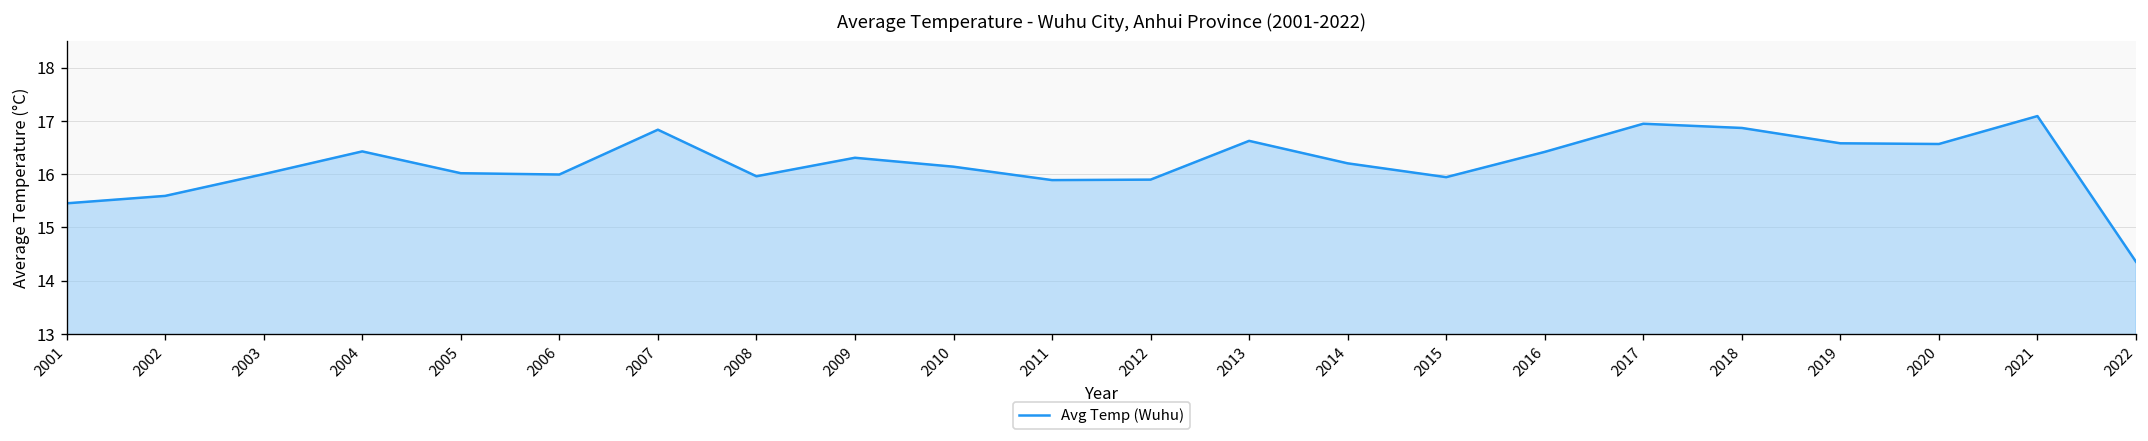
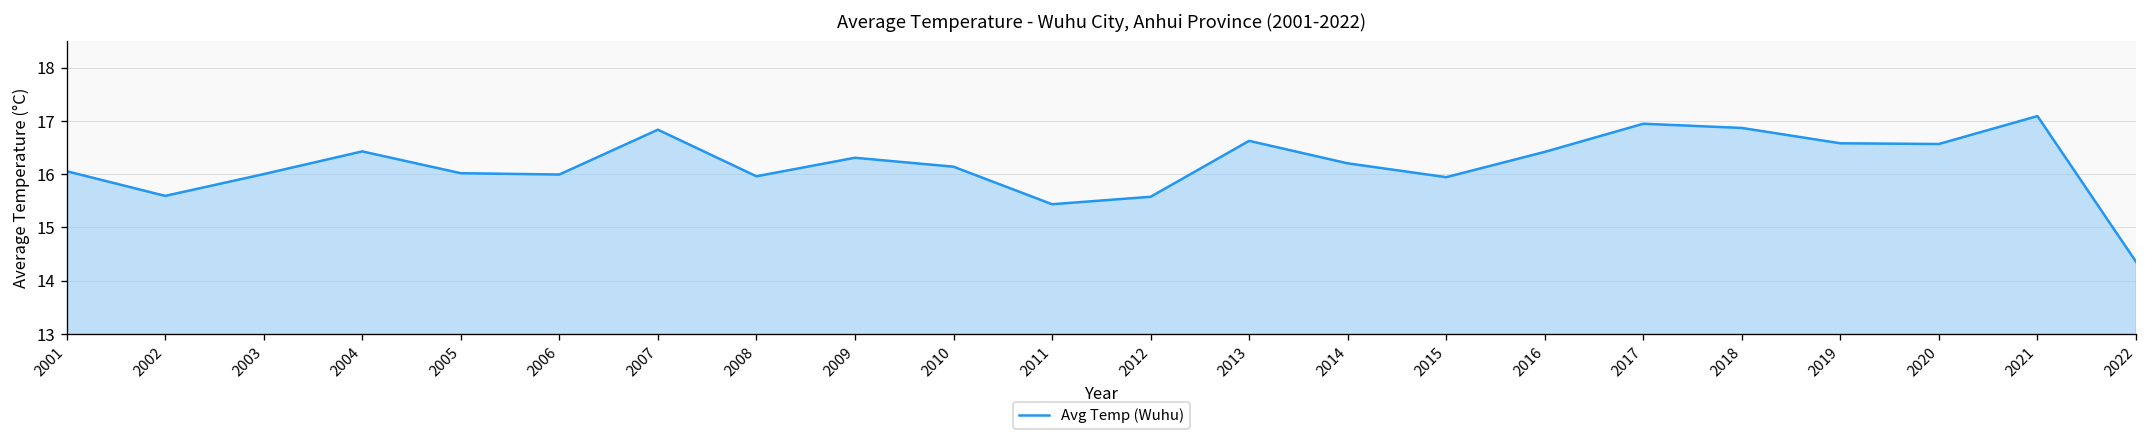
  {
-   "2001": 15.5,
+   "2001": 16.1,
    "2002": 15.6,
    "2003": 16.0,
    "2004": 16.4,
    "2005": 16.0,
    "2006": 16.0,
    "2007": 16.8,
    "2008": 16.0,
    "2009": 16.3,
    "2010": 16.1,
-   "2011": 15.9,
-   "2012": 15.9,
+   "2011": 15.4,
+   "2012": 15.6,
    "2013": 16.6,
    "2014": 16.2,
    "2015": 15.9,
    "2016": 16.4,
    "2017": 16.9,
    "2018": 16.9,
    "2019": 16.6,
    "2020": 16.6,
    "2021": 17.1,
    "2022": 14.4
  }
